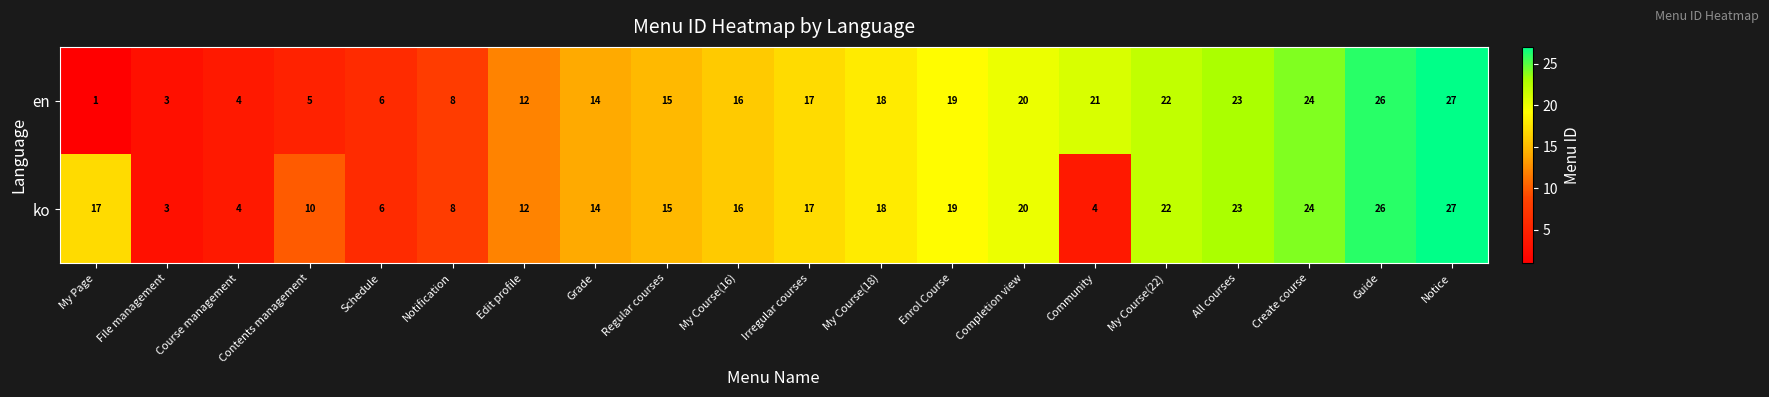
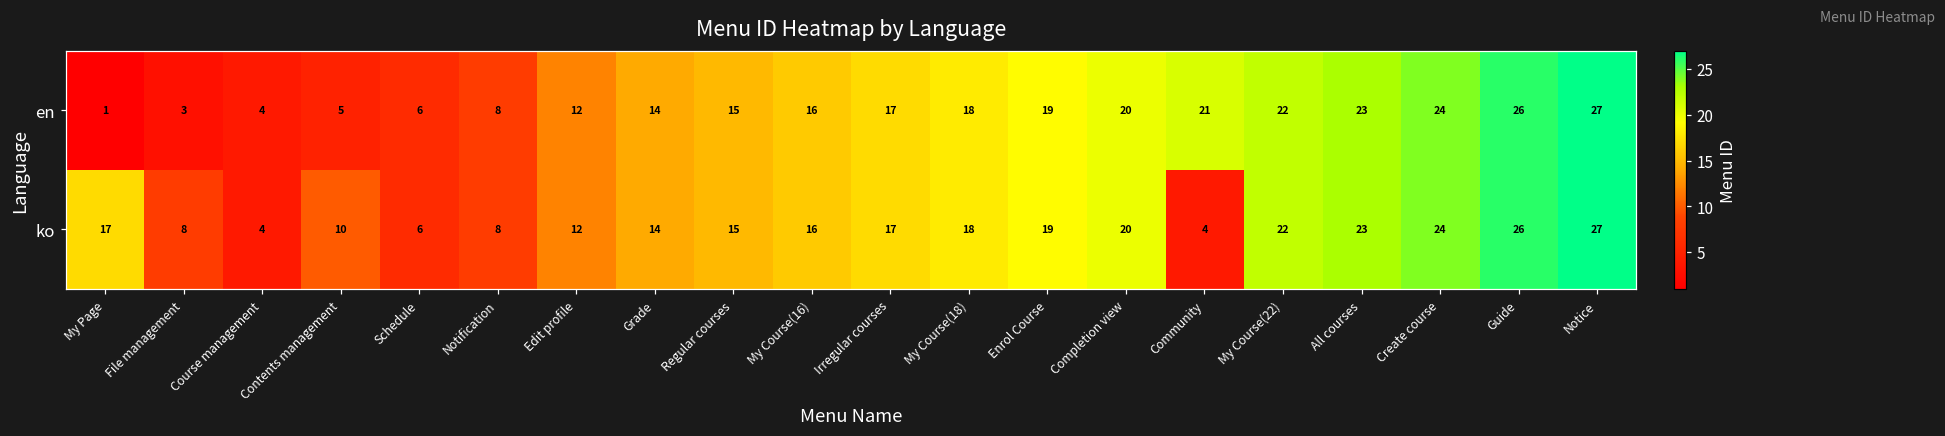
  {
    "en": {
      "My Page": 1,
      "File management": 3,
      "Course management": 4,
      "Contents management": 5,
      "Schedule": 6,
      "Notification": 8,
      "Edit profile": 12,
      "Grade": 14,
      "Regular courses": 15,
      "My Course(16)": 16,
      "Irregular courses": 17,
      "My Course(18)": 18,
      "Enrol Course": 19,
      "Completion view": 20,
      "Community": 21,
      "My Course(22)": 22,
      "All courses": 23,
      "Create course": 24,
      "Guide": 26,
      "Notice": 27
    },
    "ko": {
      "My Page": 17,
-     "File management": 3,
+     "File management": 8,
      "Course management": 4,
      "Contents management": 10,
      "Schedule": 6,
      "Notification": 8,
      "Edit profile": 12,
      "Grade": 14,
      "Regular courses": 15,
      "My Course(16)": 16,
      "Irregular courses": 17,
      "My Course(18)": 18,
      "Enrol Course": 19,
      "Completion view": 20,
      "Community": 4,
      "My Course(22)": 22,
      "All courses": 23,
      "Create course": 24,
      "Guide": 26,
      "Notice": 27
    }
  }
